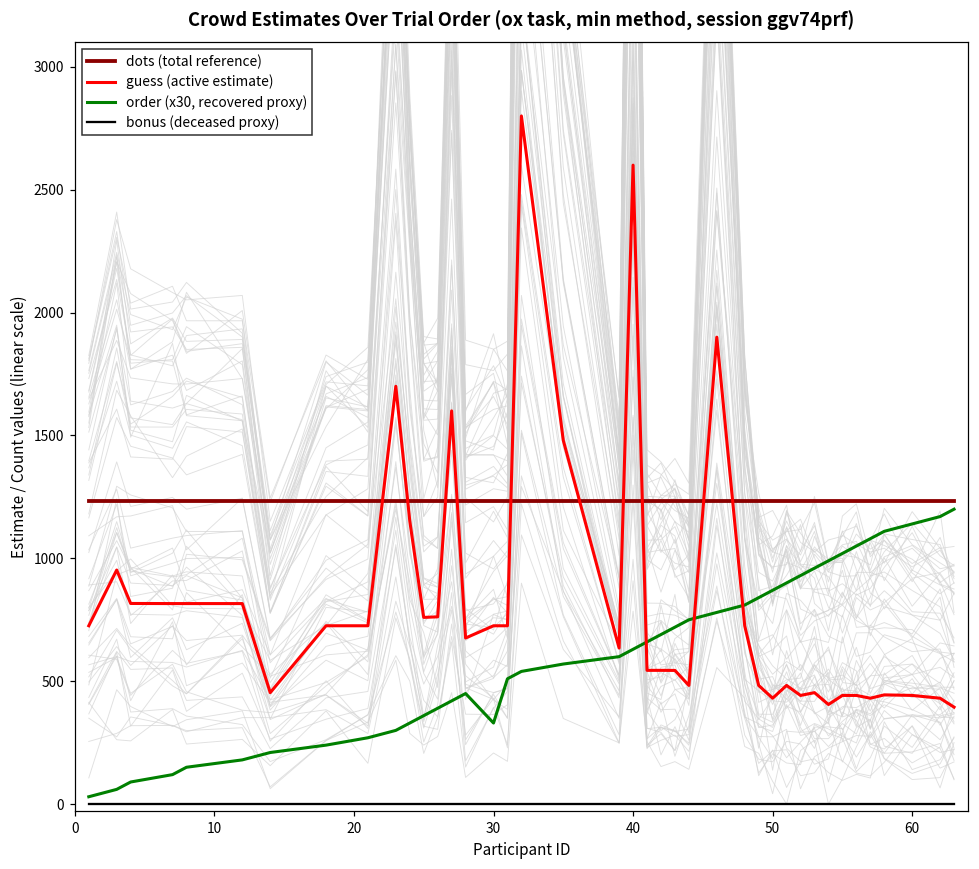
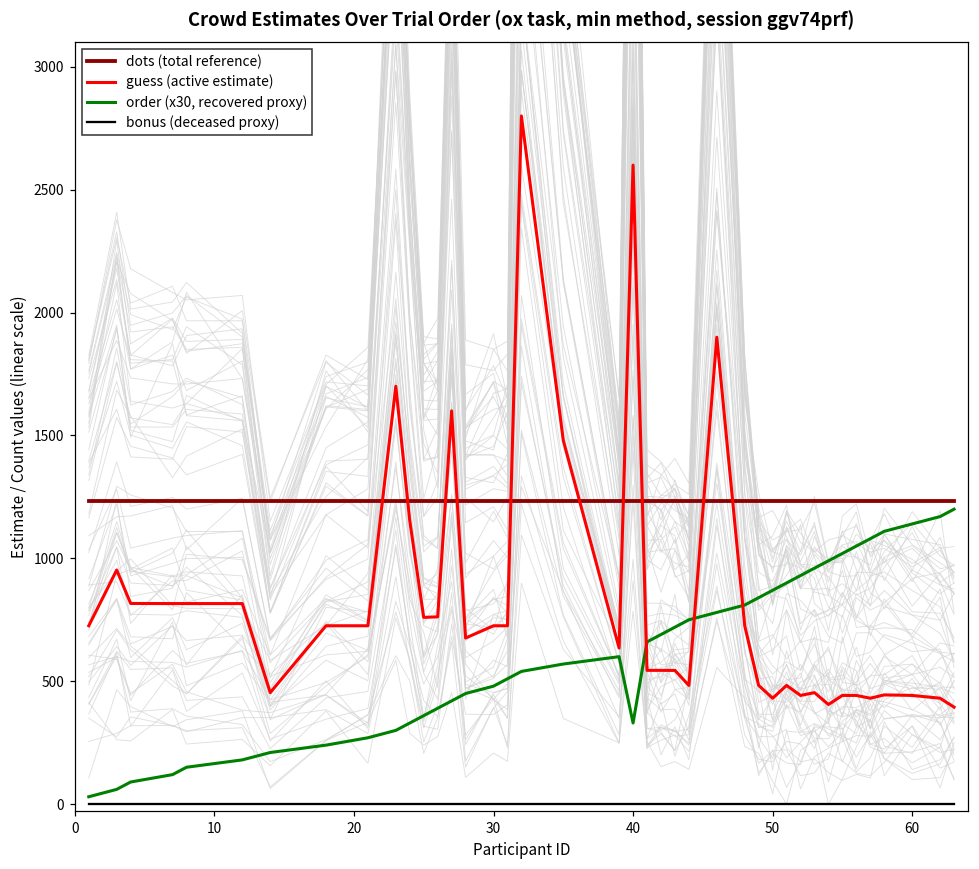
  {
    "dots (total reference)": {
      "30": 1230,
      "50": 1230,
      "60": 1230
    },
    "order (x30, recovered proxy)": {
-     "30": 330,
-     "40": 630
+     "30": 480,
+     "40": 330
    },
    "bonus (deceased proxy)": {
      "30": 0,
      "40": 0,
      "50": 0,
      "60": 0
    }
  }
